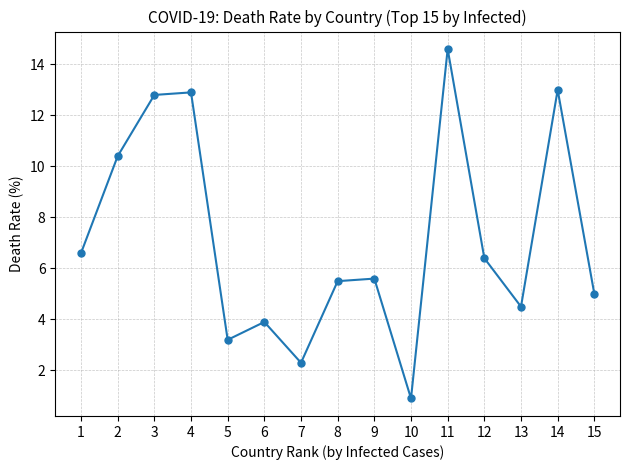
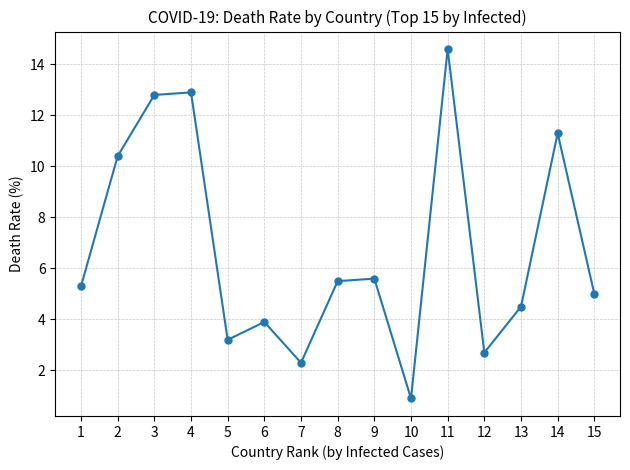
  {
-   "1": 6.6,
+   "1": 5.3,
    "2": 10.4,
    "3": 12.8,
    "4": 12.9,
    "5": 3.2,
    "6": 3.9,
    "7": 2.3,
    "8": 5.5,
    "9": 5.6,
    "10": 0.9,
    "11": 14.6,
-   "12": 6.4,
+   "12": 2.7,
    "13": 4.5,
-   "14": 13.0,
+   "14": 11.3,
    "15": 5.0
  }
